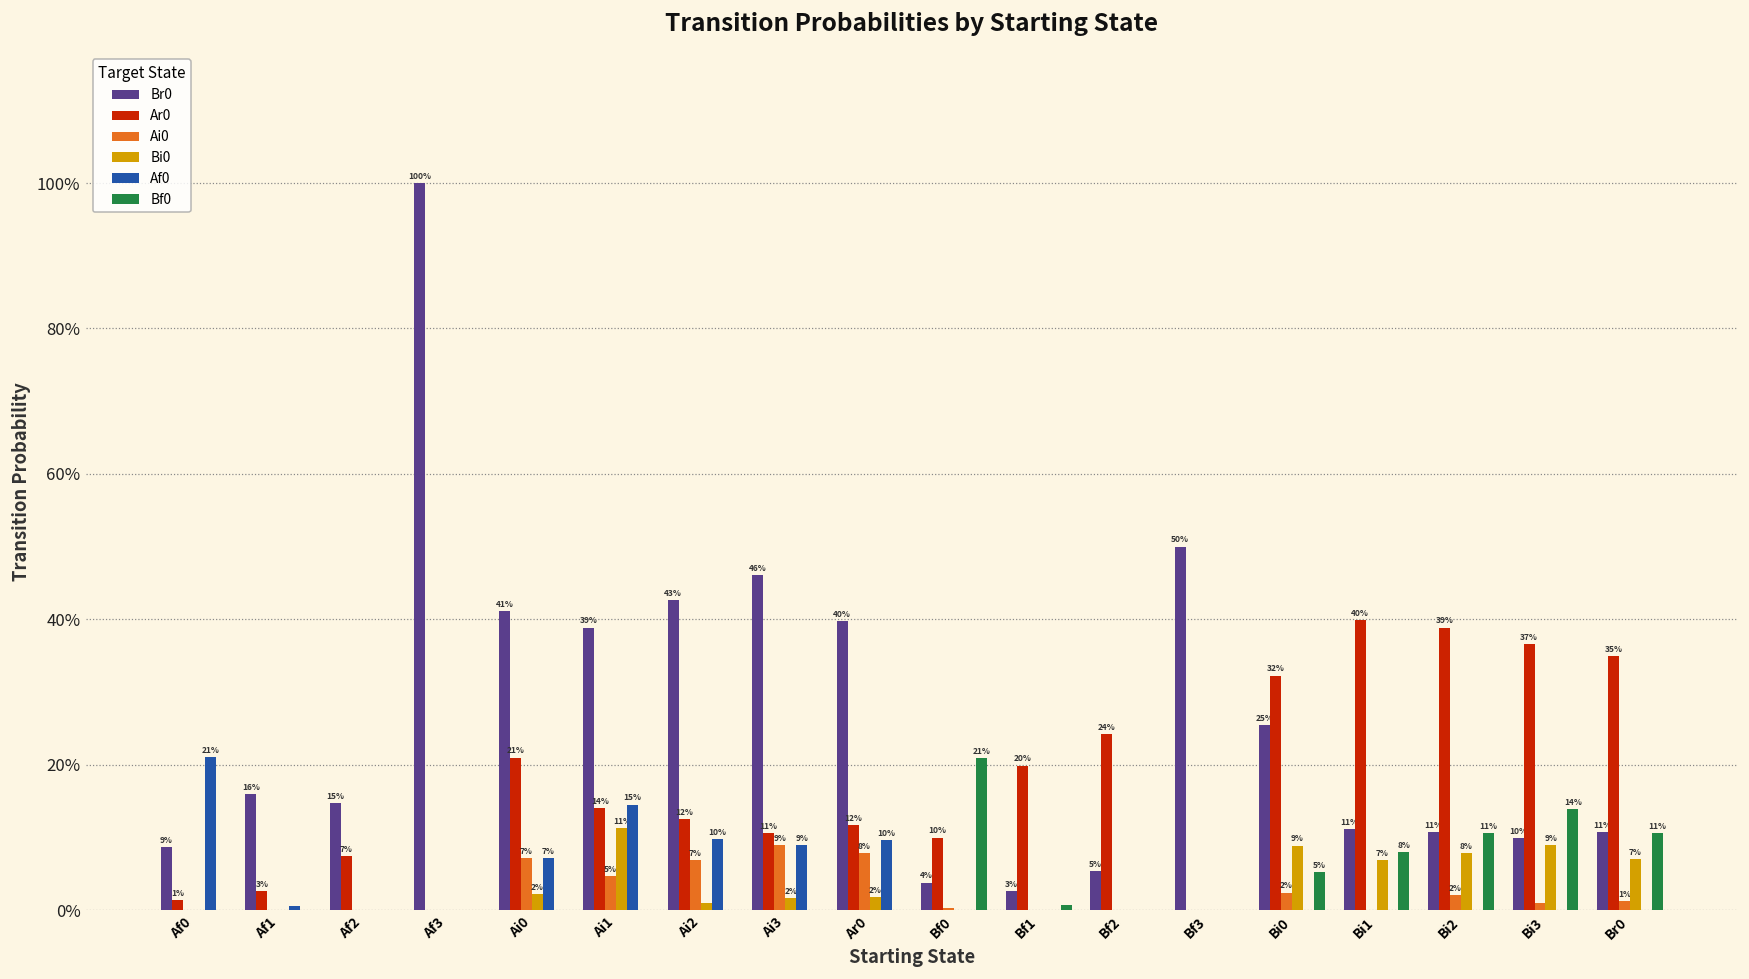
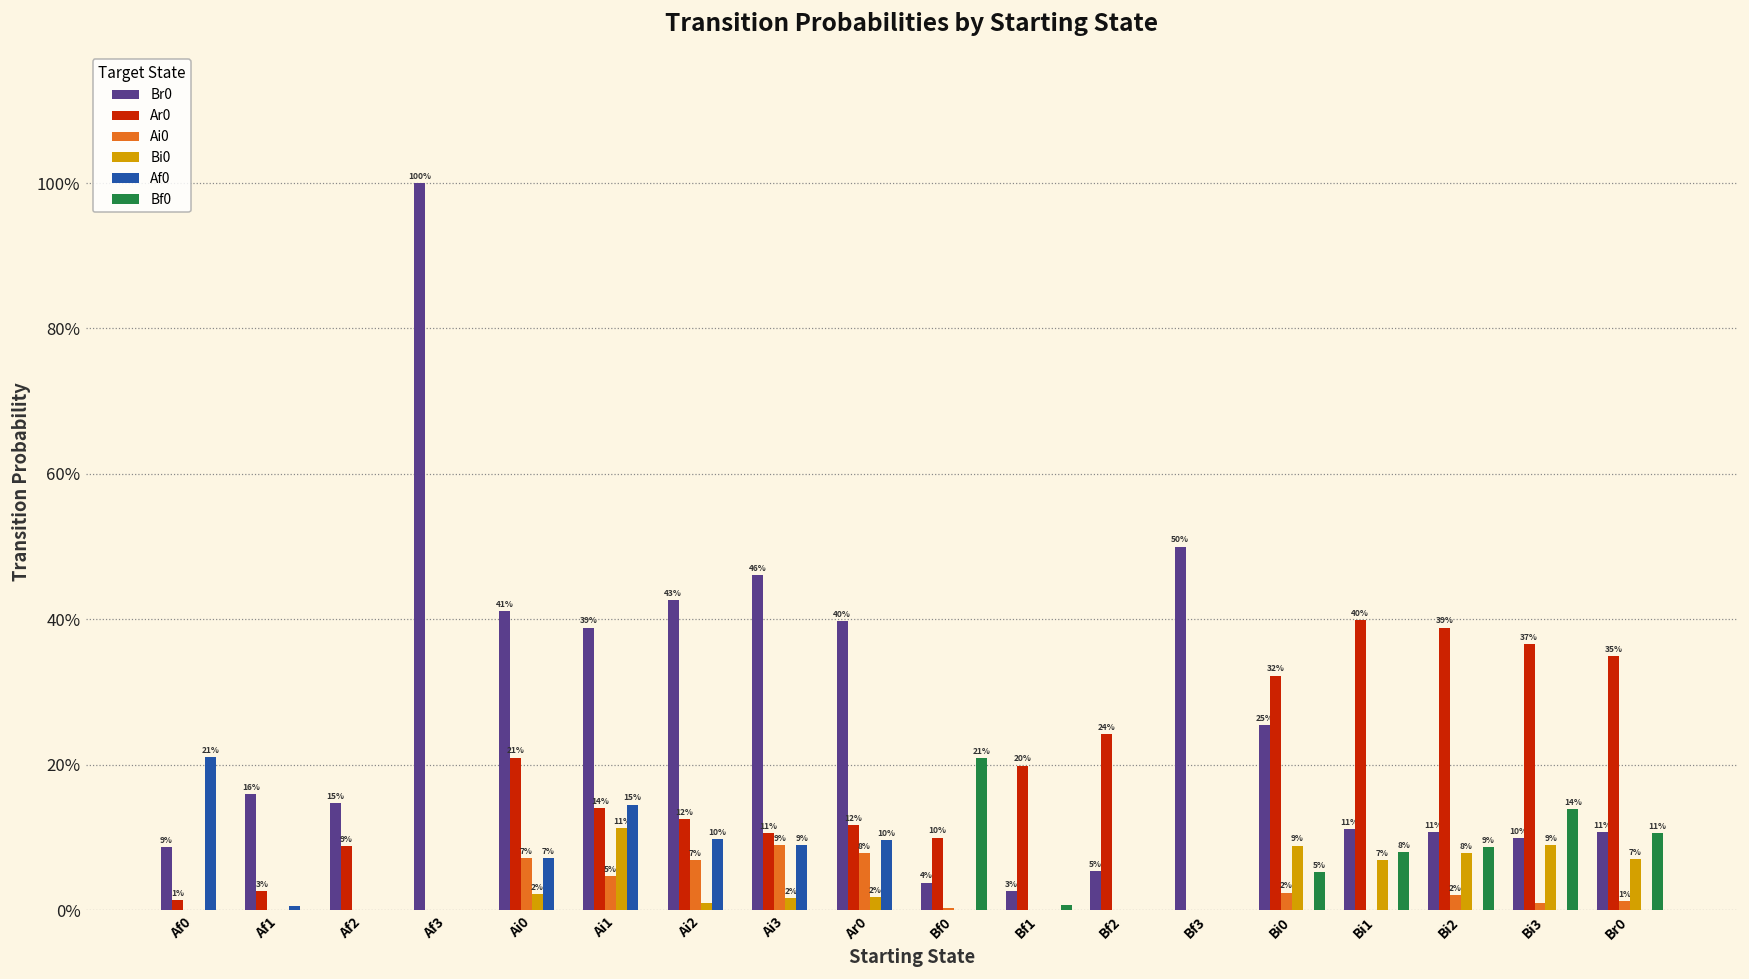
  {
    "Br0": {
      "Af0": "9%",
      "Af1": "16%",
      "Af2": "15%",
      "Af3": "100%",
      "Ai0": "41%",
      "Ai1": "39%",
      "Ai2": "43%",
      "Ai3": "46%",
      "Ar0": "40%",
      "Bf0": "4%",
      "Bf1": "3%",
      "Bf2": "5%",
      "Bf3": "50%",
      "Bi0": "25%",
      "Bi1": "11%",
      "Bi2": "11%",
      "Bi3": "10%",
      "Br0": "11%"
    },
    "Ar0": {
      "Af0": "1%",
      "Af1": "3%",
-     "Af2": "7%",
+     "Af2": "9%",
      "Ai0": "21%",
      "Ai1": "14%",
      "Ai2": "12%",
      "Ai3": "11%",
      "Ar0": "12%",
      "Bf0": "10%",
      "Bf1": "20%",
      "Bf2": "24%",
      "Bi0": "32%",
      "Bi1": "40%",
      "Bi2": "39%",
      "Bi3": "37%",
      "Br0": "35%"
    },
    "Ai0": {
      "Ai0": "7%",
      "Ai1": "5%",
      "Ai2": "7%",
      "Ai3": "9%",
      "Ar0": "8%",
      "Bi0": "2%",
      "Bi2": "2%",
      "Br0": "1%"
    },
    "Bi0": {
      "Ai0": "2%",
      "Ai1": "11%",
      "Ai3": "2%",
      "Ar0": "2%",
      "Bi0": "9%",
      "Bi1": "7%",
      "Bi2": "8%",
      "Bi3": "9%",
      "Br0": "7%"
    },
    "Af0": {
      "Af0": "21%",
      "Ai0": "7%",
      "Ai1": "15%",
      "Ai2": "10%",
      "Ai3": "9%",
      "Ar0": "10%"
    },
    "Bf0": {
      "Bf0": "21%",
      "Bi0": "5%",
      "Bi1": "8%",
-     "Bi2": "11%",
+     "Bi2": "9%",
      "Bi3": "14%",
      "Br0": "11%"
    }
  }
